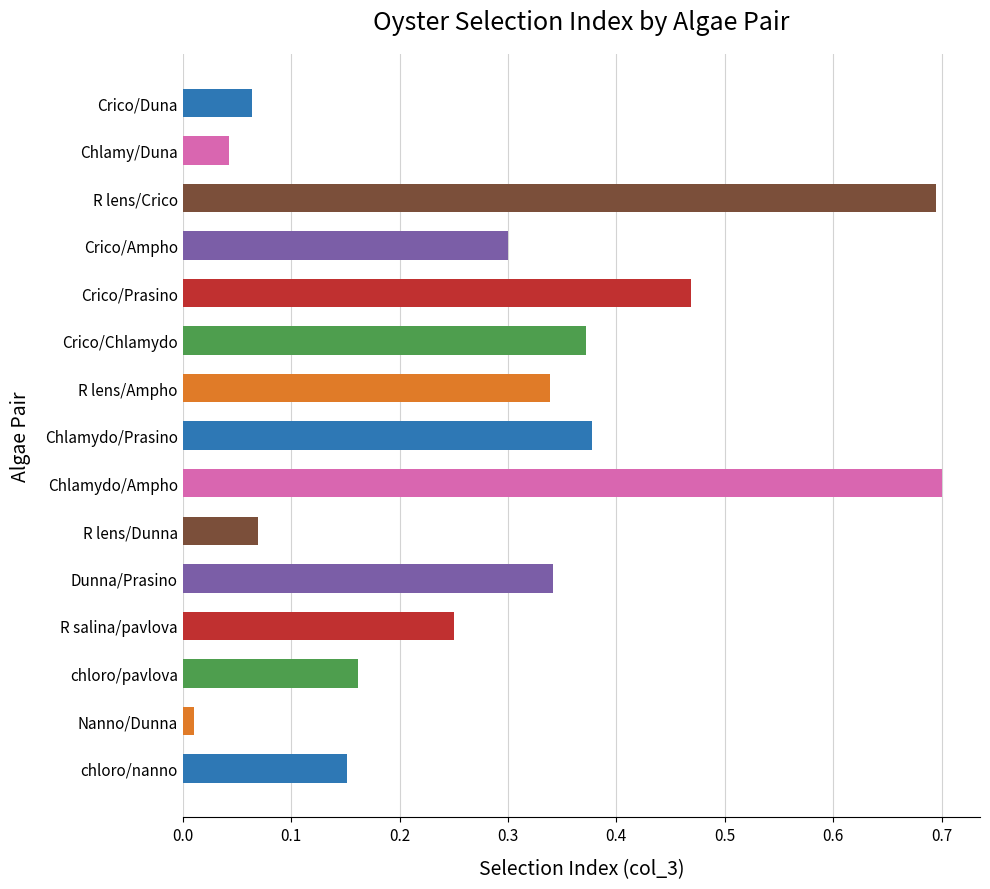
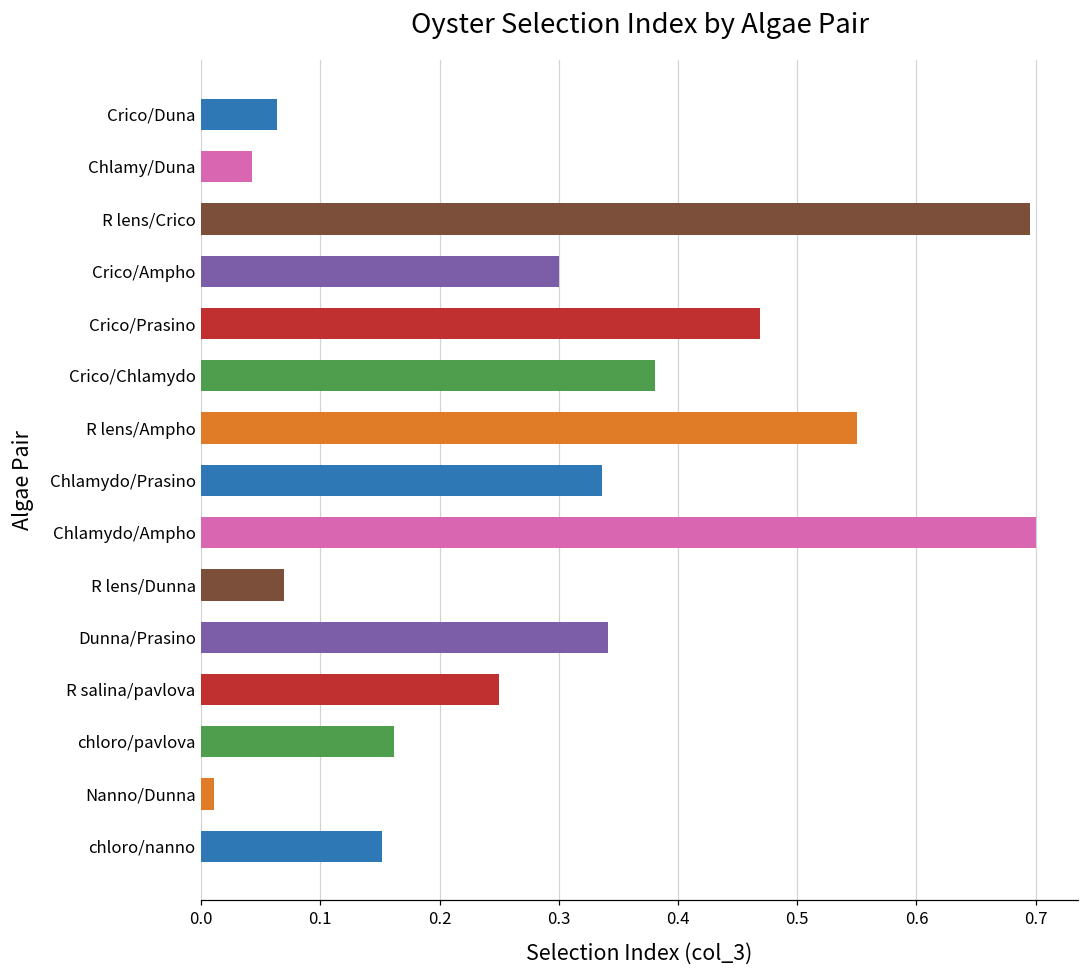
  {
    "Crico/Duna": 0.064,
    "Chlamy/Duna": 0.043,
    "R lens/Crico": 0.695,
    "Crico/Ampho": 0.300,
    "Crico/Prasino": 0.469,
-   "Crico/Chlamydo": 0.372,
-   "R lens/Ampho": 0.338,
-   "Chlamydo/Prasino": 0.378,
+   "Crico/Chlamydo": 0.380,
+   "R lens/Ampho": 0.550,
+   "Chlamydo/Prasino": 0.337,
    "Chlamydo/Ampho": 0.700,
    "R lens/Dunna": 0.069,
    "Dunna/Prasino": 0.341,
    "R salina/pavlova": 0.250,
    "chloro/pavlova": 0.162,
    "Nanno/Dunna": 0.011,
    "chloro/nanno": 0.152
  }
